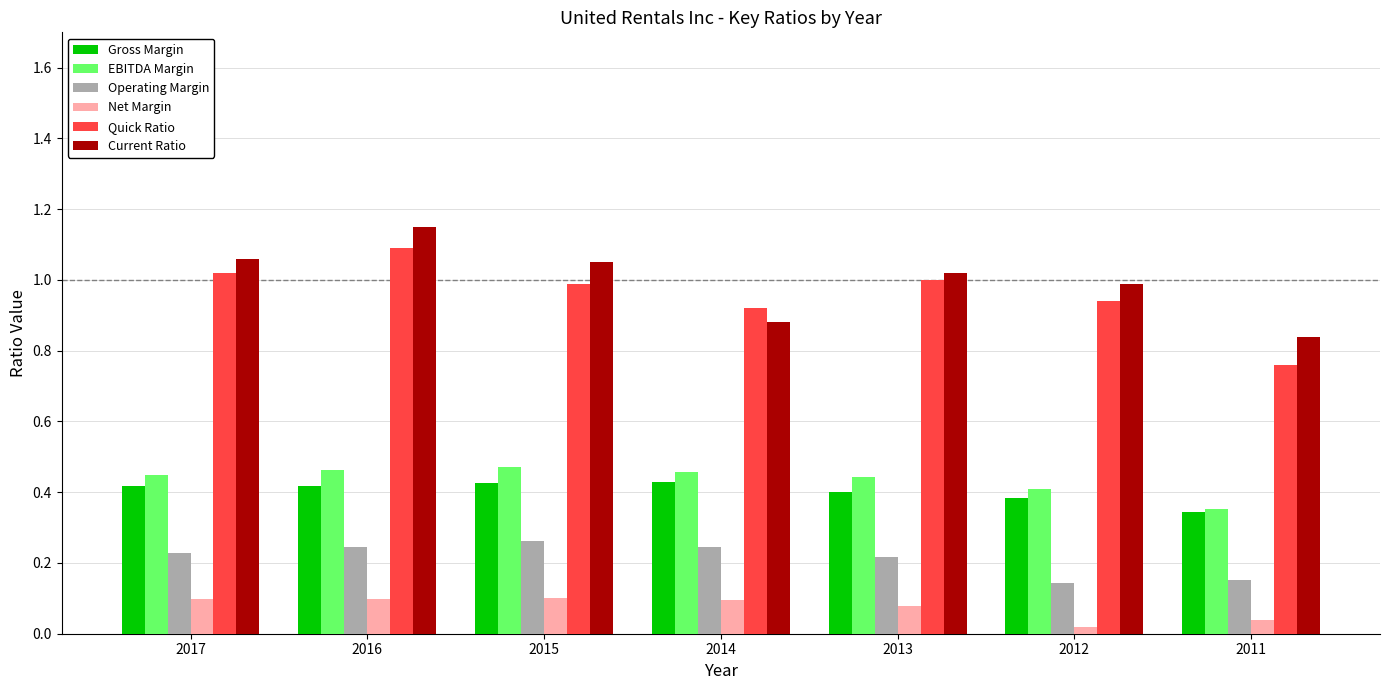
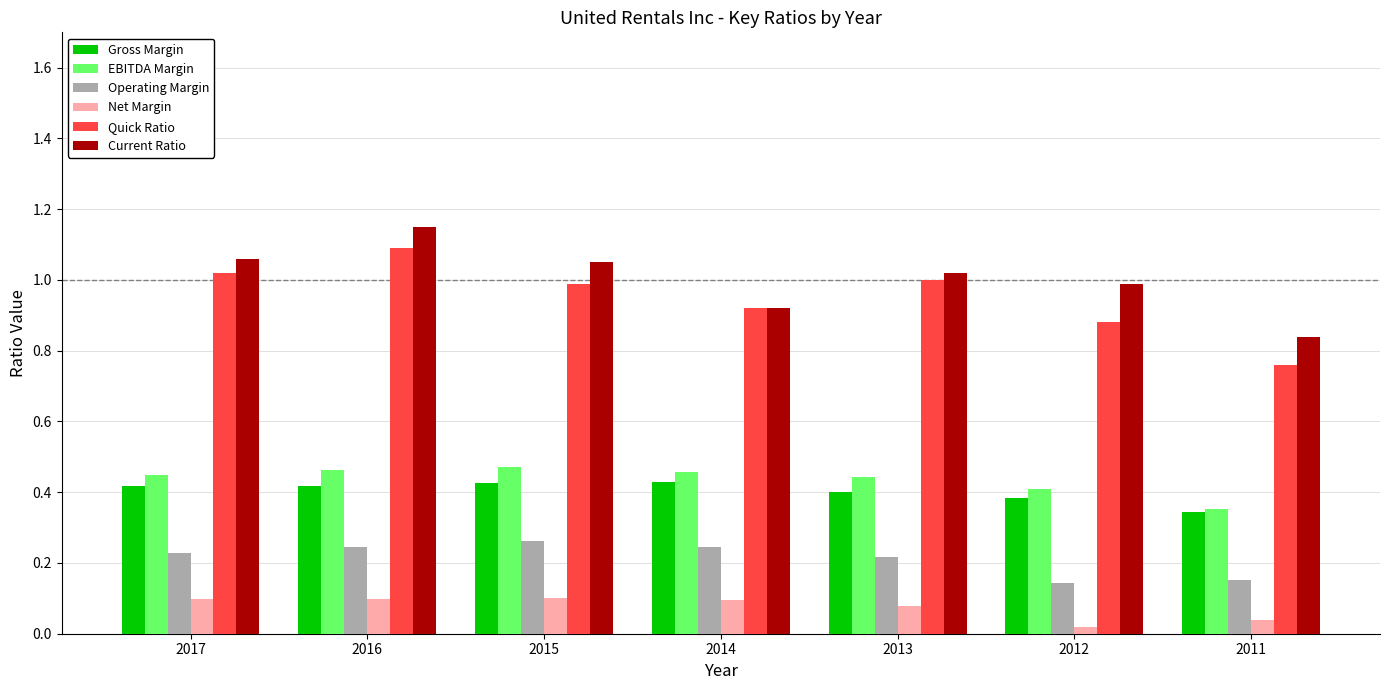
  {
    "Gross Margin": {
      "2017": 0.42,
      "2016": 0.42,
      "2015": 0.43,
      "2014": 0.43,
      "2013": 0.40,
      "2012": 0.39,
      "2011": 0.34
    },
    "EBITDA Margin": {
      "2017": 0.45,
      "2016": 0.46,
      "2015": 0.47,
      "2014": 0.46,
      "2013": 0.44,
      "2012": 0.41,
      "2011": 0.35
    },
    "Operating Margin": {
      "2017": 0.23,
      "2016": 0.25,
      "2015": 0.26,
      "2014": 0.25,
      "2013": 0.22,
      "2012": 0.14,
      "2011": 0.15
    },
    "Net Margin": {
      "2017": 0.10,
      "2016": 0.10,
      "2015": 0.10,
      "2014": 0.10,
      "2013": 0.08,
      "2012": 0.02,
      "2011": 0.04
    },
    "Quick Ratio": {
      "2017": 1.02,
      "2016": 1.09,
      "2015": 0.99,
      "2014": 0.92,
      "2013": 1.00,
-     "2012": 0.94,
+     "2012": 0.88,
      "2011": 0.76
    },
    "Current Ratio": {
      "2017": 1.06,
      "2016": 1.15,
      "2015": 1.05,
-     "2014": 0.88,
+     "2014": 0.92,
      "2013": 1.02,
      "2012": 0.99,
      "2011": 0.84
    }
  }
